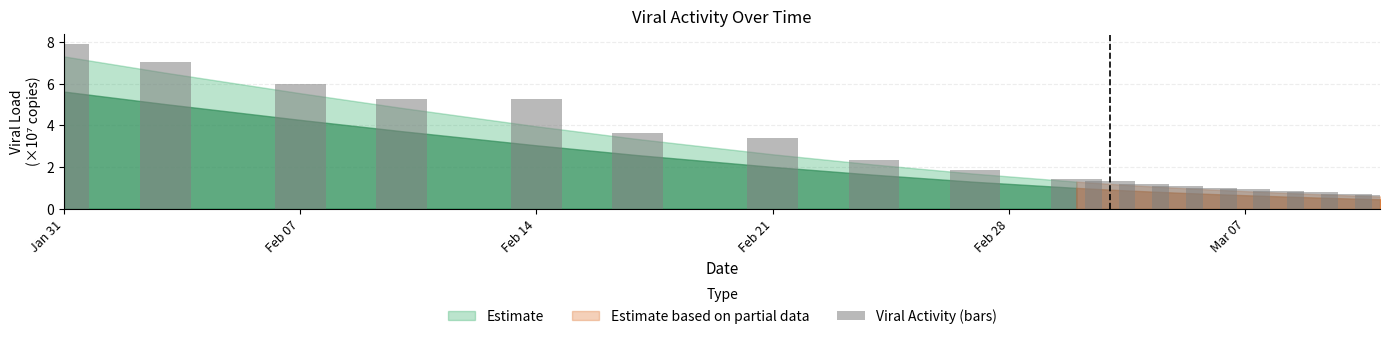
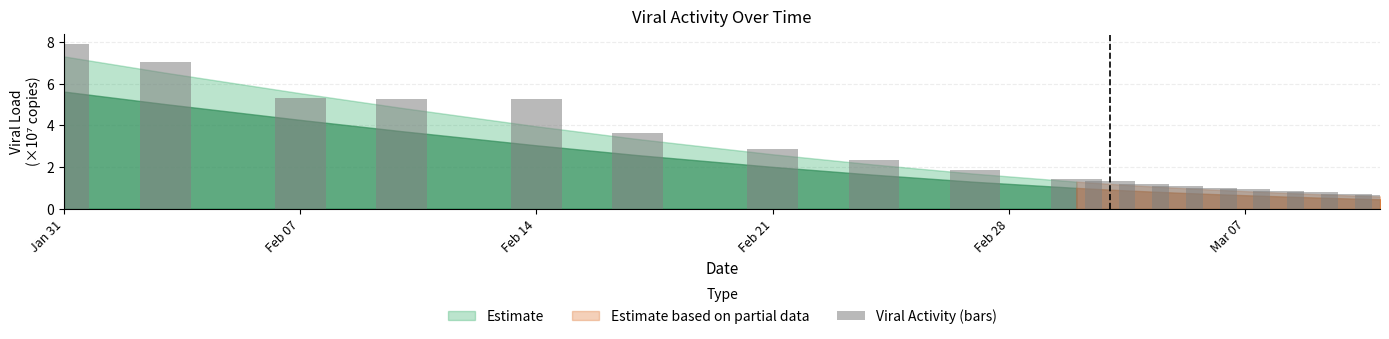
  {
    "Viral Activity (bars)": {
      "Jan 31": 7.9,
-     "Feb 07": 6.0,
+     "Feb 07": 5.3,
      "Feb 14": 5.2,
-     "Feb 21": 3.4,
+     "Feb 21": 2.8,
      "Mar 07": 0.9
    }
  }
